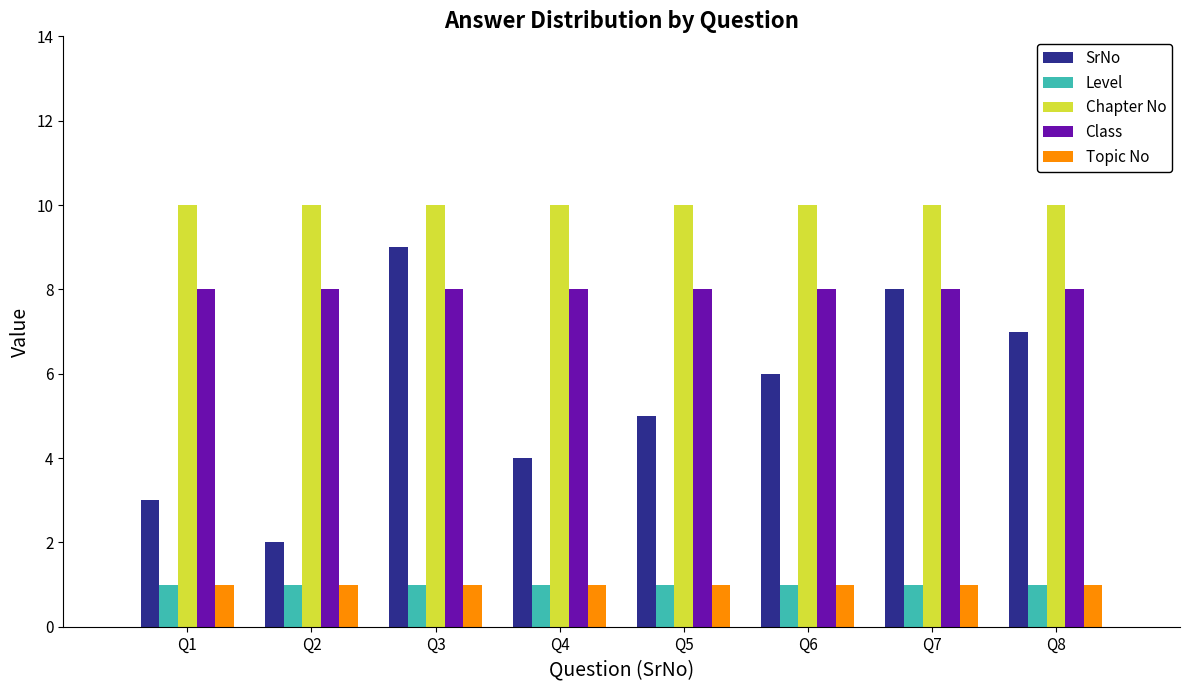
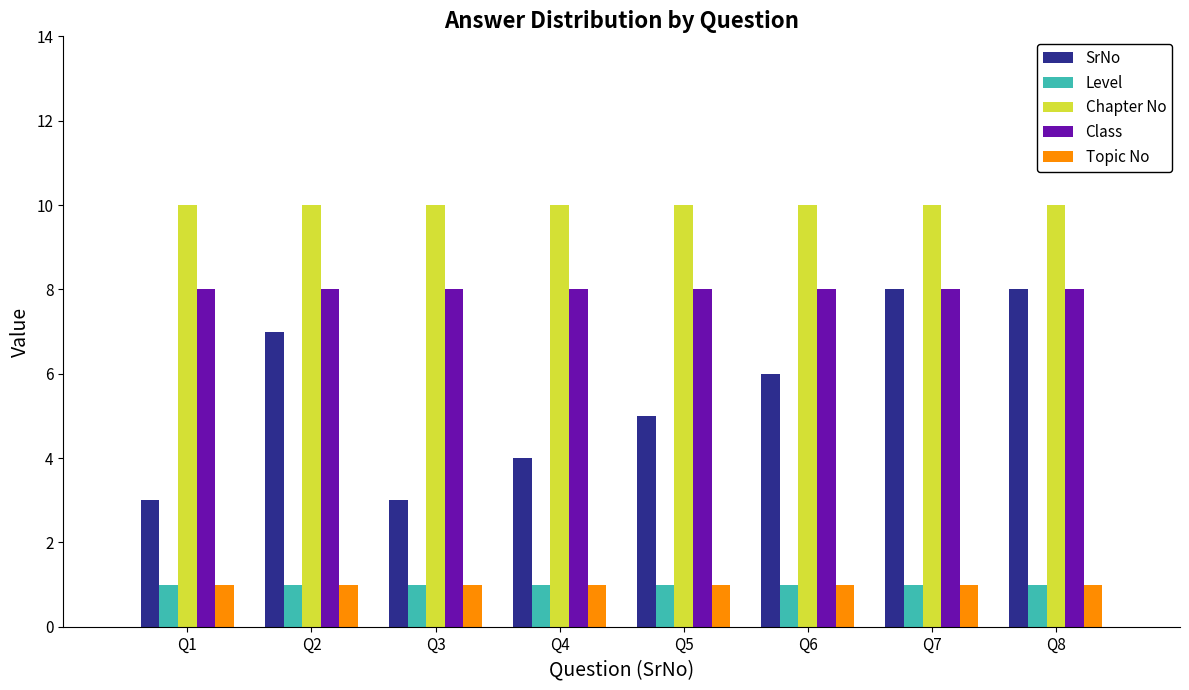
  {
    "SrNo": {
      "Q1": 3,
-     "Q2": 2,
-     "Q3": 9,
+     "Q2": 7,
+     "Q3": 3,
      "Q4": 4,
      "Q5": 5,
      "Q6": 6,
      "Q7": 8,
-     "Q8": 7
+     "Q8": 8
    },
    "Level": {
      "Q1": 1,
      "Q2": 1,
      "Q3": 1,
      "Q4": 1,
      "Q5": 1,
      "Q6": 1,
      "Q7": 1,
      "Q8": 1
    },
    "Chapter No": {
      "Q1": 10,
      "Q2": 10,
      "Q3": 10,
      "Q4": 10,
      "Q5": 10,
      "Q6": 10,
      "Q7": 10,
      "Q8": 10
    },
    "Class": {
      "Q1": 8,
      "Q2": 8,
      "Q3": 8,
      "Q4": 8,
      "Q5": 8,
      "Q6": 8,
      "Q7": 8,
      "Q8": 8
    },
    "Topic No": {
      "Q1": 1,
      "Q2": 1,
      "Q3": 1,
      "Q4": 1,
      "Q5": 1,
      "Q6": 1,
      "Q7": 1,
      "Q8": 1
    }
  }
